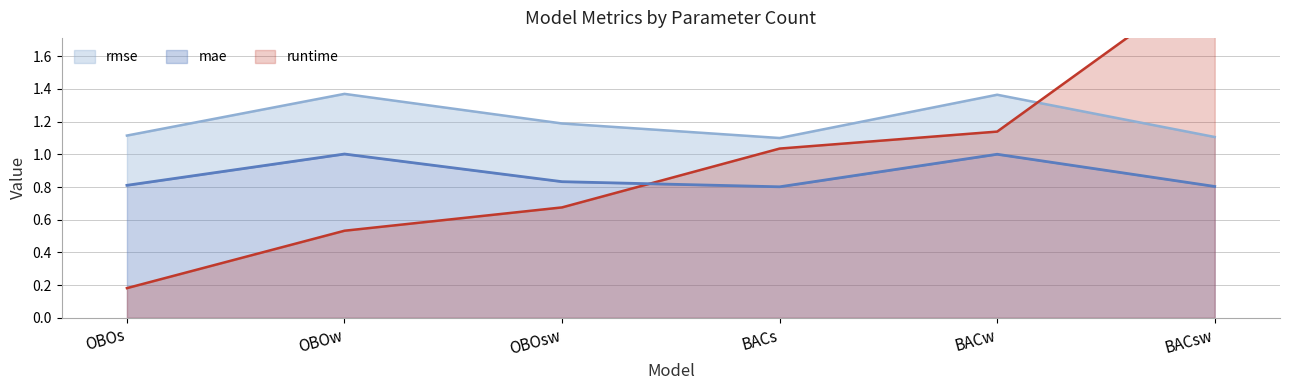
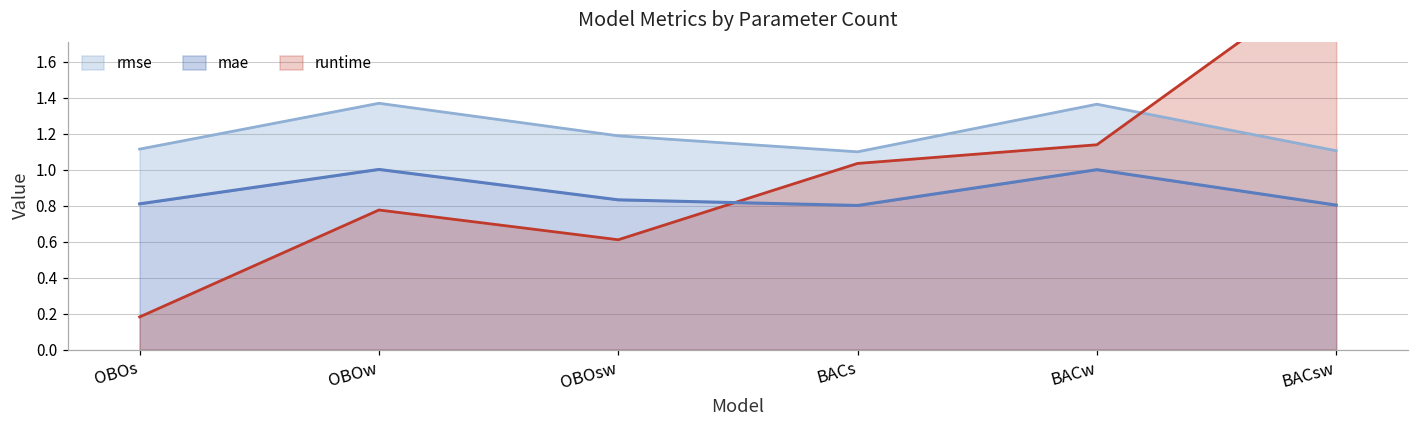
  {
    "runtime": {
      "OBOs": 0.18,
-     "OBOw": 0.53,
-     "OBOsw": 0.68,
+     "OBOw": 0.78,
+     "OBOsw": 0.61,
      "BACs": 1.04,
      "BACw": 1.14
    }
  }
